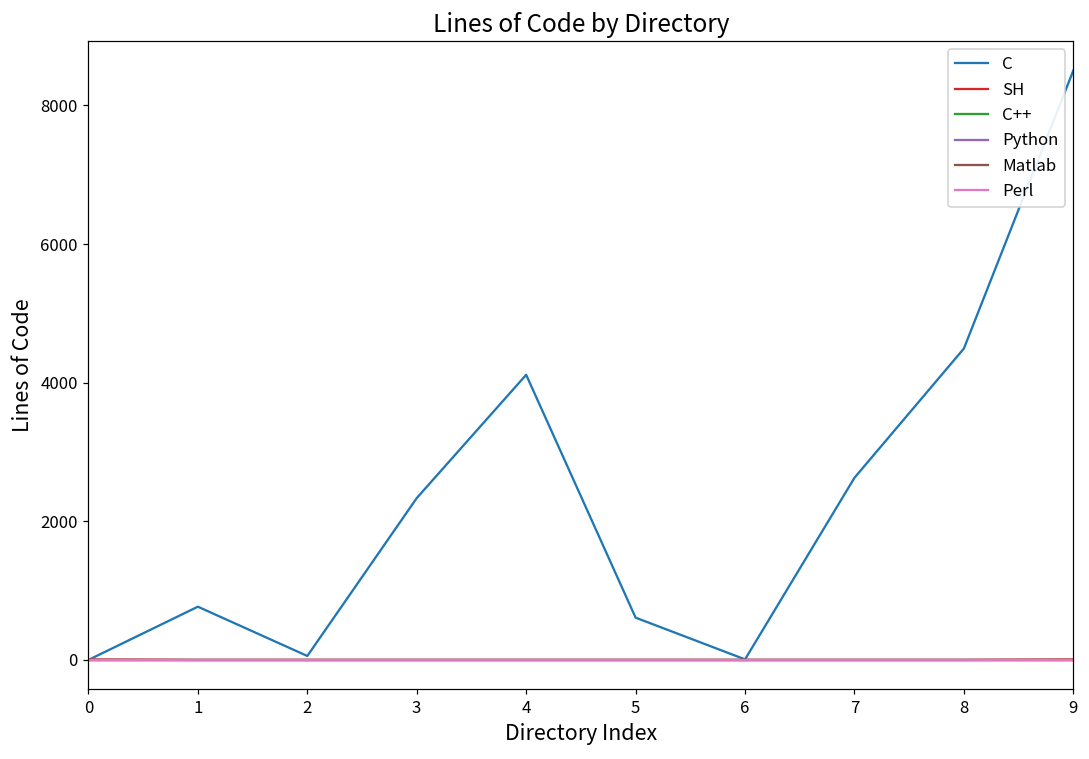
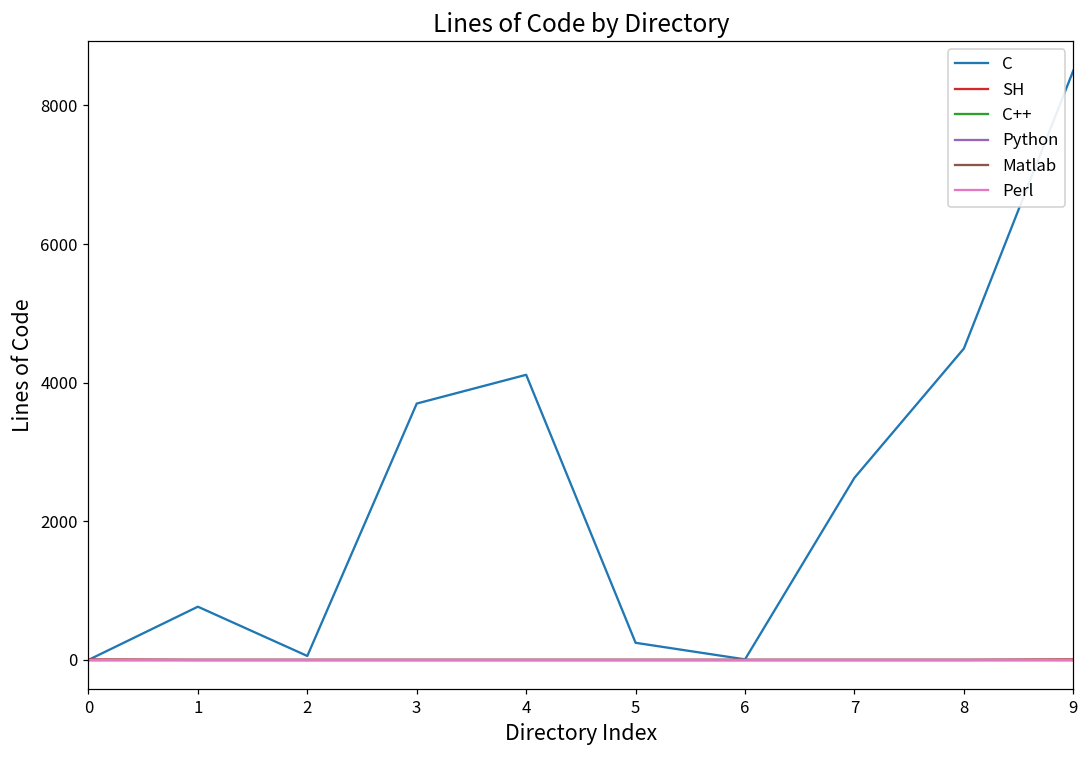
  {
    "C": {
      "1": 800,
      "2": 100,
-     "3": 2300,
+     "3": 3700,
      "4": 4100,
-     "5": 600,
+     "5": 200,
      "7": 2600,
      "8": 4500,
      "9": 8500
    },
    "Perl": {
      "1": 0,
      "2": 0,
      "3": 0,
      "4": 0,
      "5": 0,
      "7": 0,
      "8": 0,
      "9": 0
    }
  }
